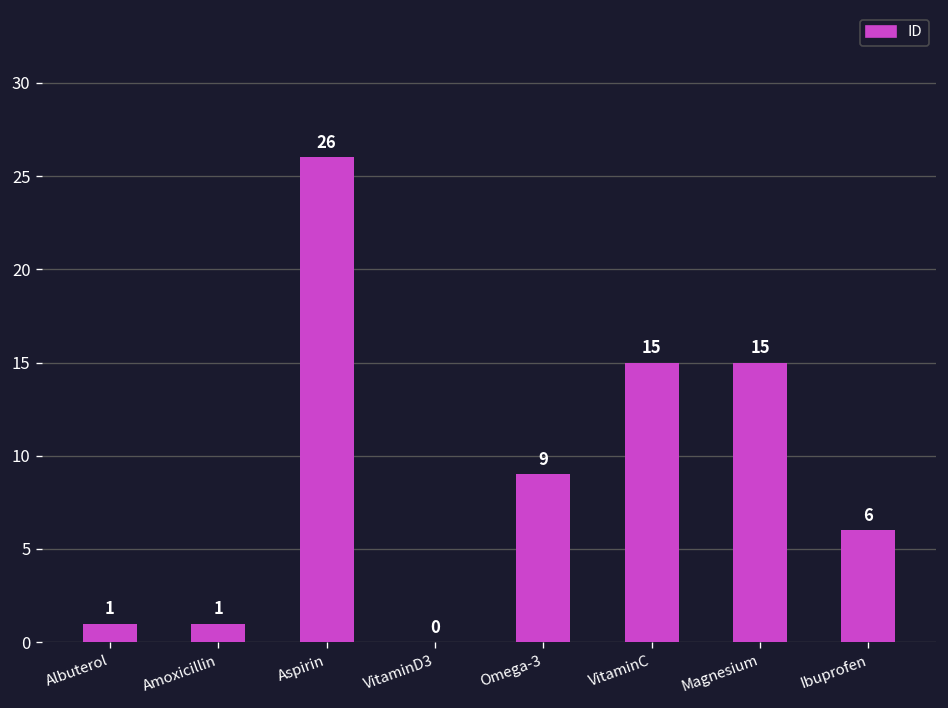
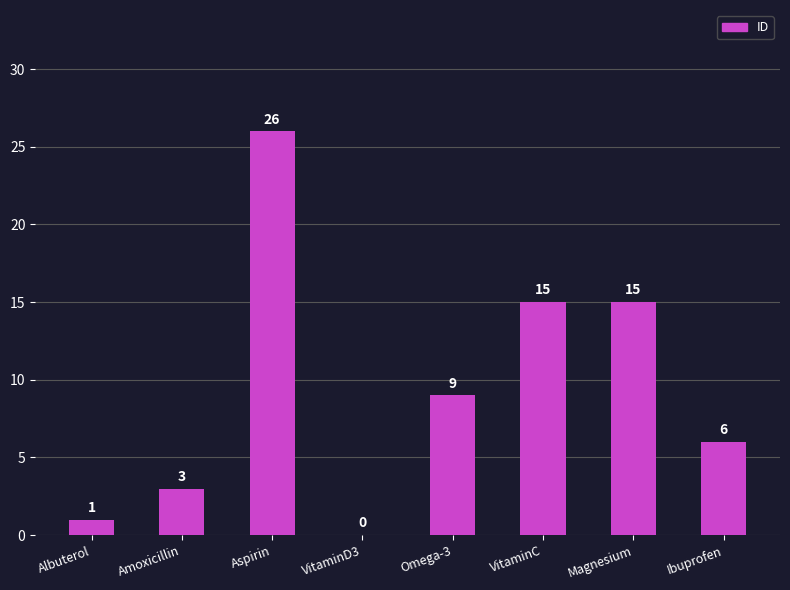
  {
    "Albuterol": 1,
-   "Amoxicillin": 1,
+   "Amoxicillin": 3,
    "Aspirin": 26,
    "VitaminD3": 0,
    "Omega-3": 9,
    "VitaminC": 15,
    "Magnesium": 15,
    "Ibuprofen": 6
  }
